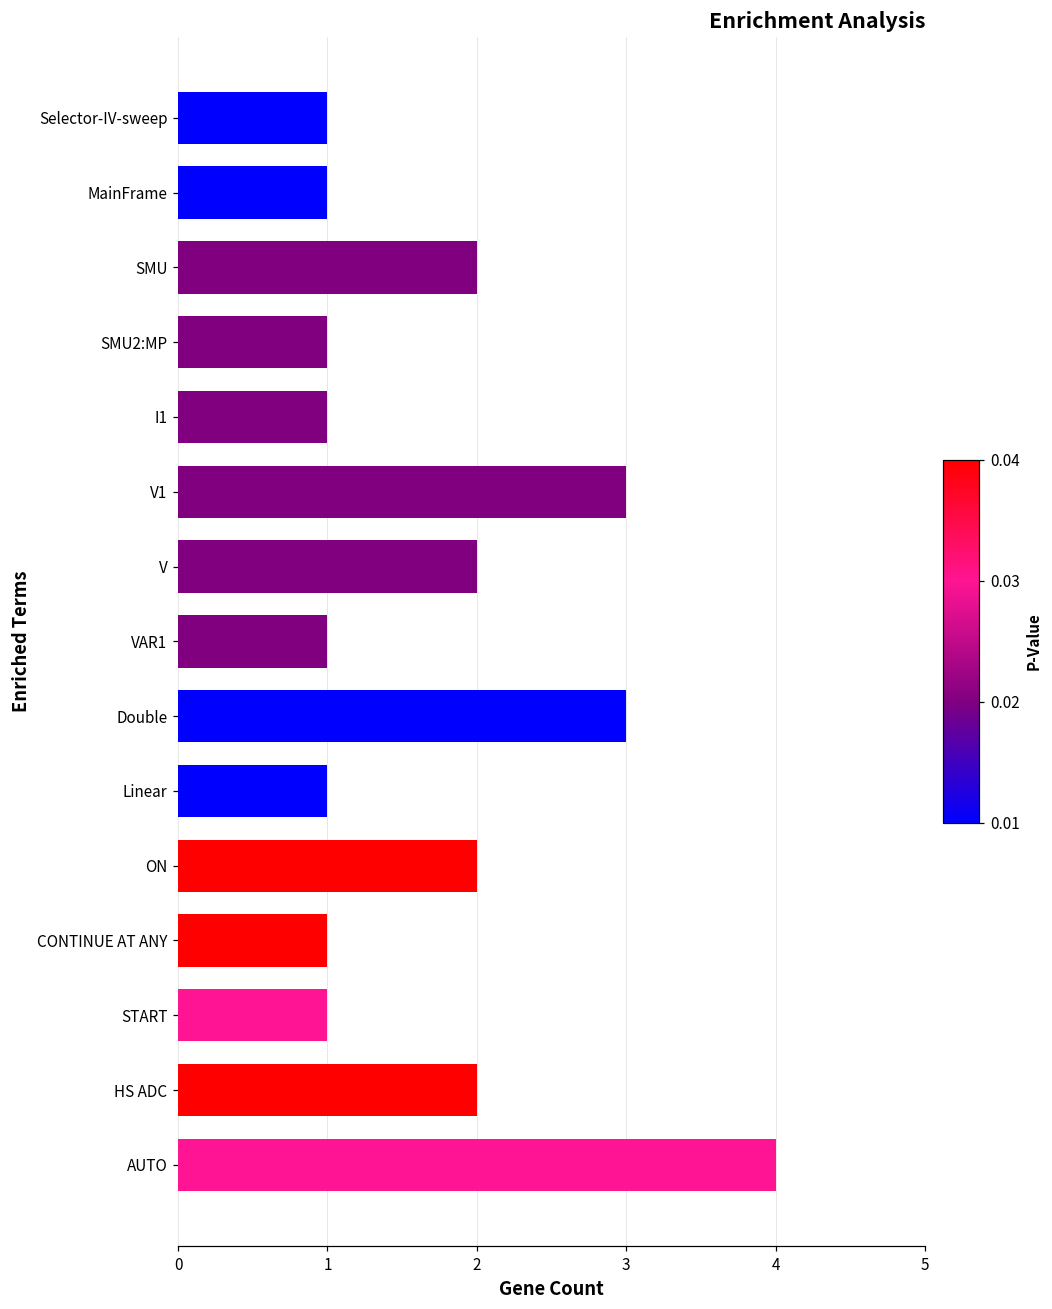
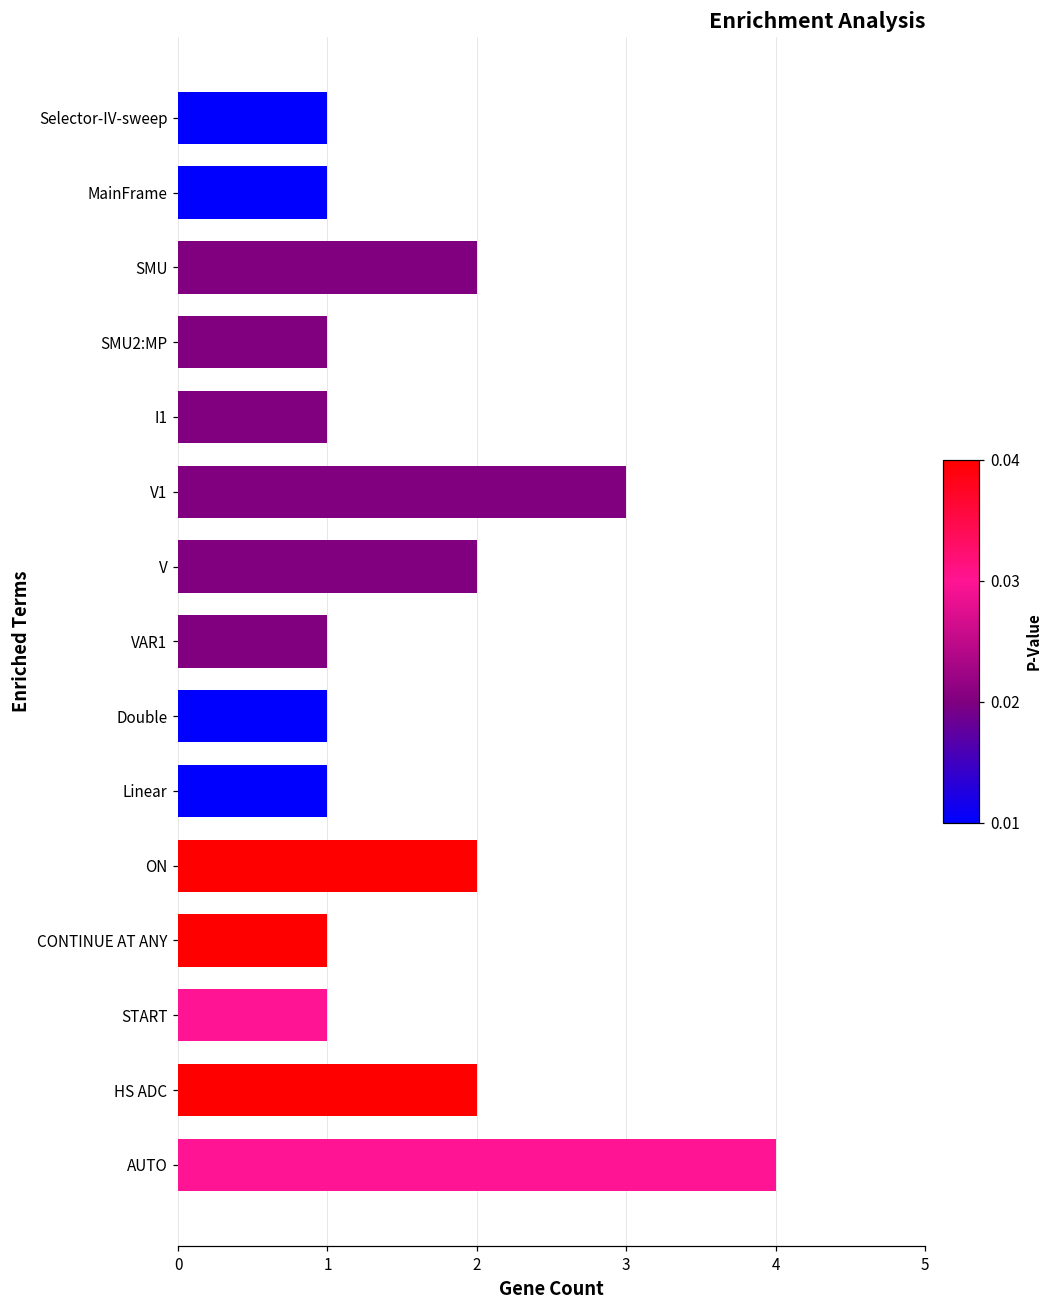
  {
    "Selector-IV-sweep": 1,
    "MainFrame": 1,
    "SMU": 2,
    "SMU2:MP": 1,
    "I1": 1,
    "V1": 3,
    "V": 2,
    "VAR1": 1,
-   "Double": 3,
+   "Double": 1,
    "Linear": 1,
    "ON": 2,
    "CONTINUE AT ANY": 1,
    "START": 1,
    "HS ADC": 2,
    "AUTO": 4
  }
